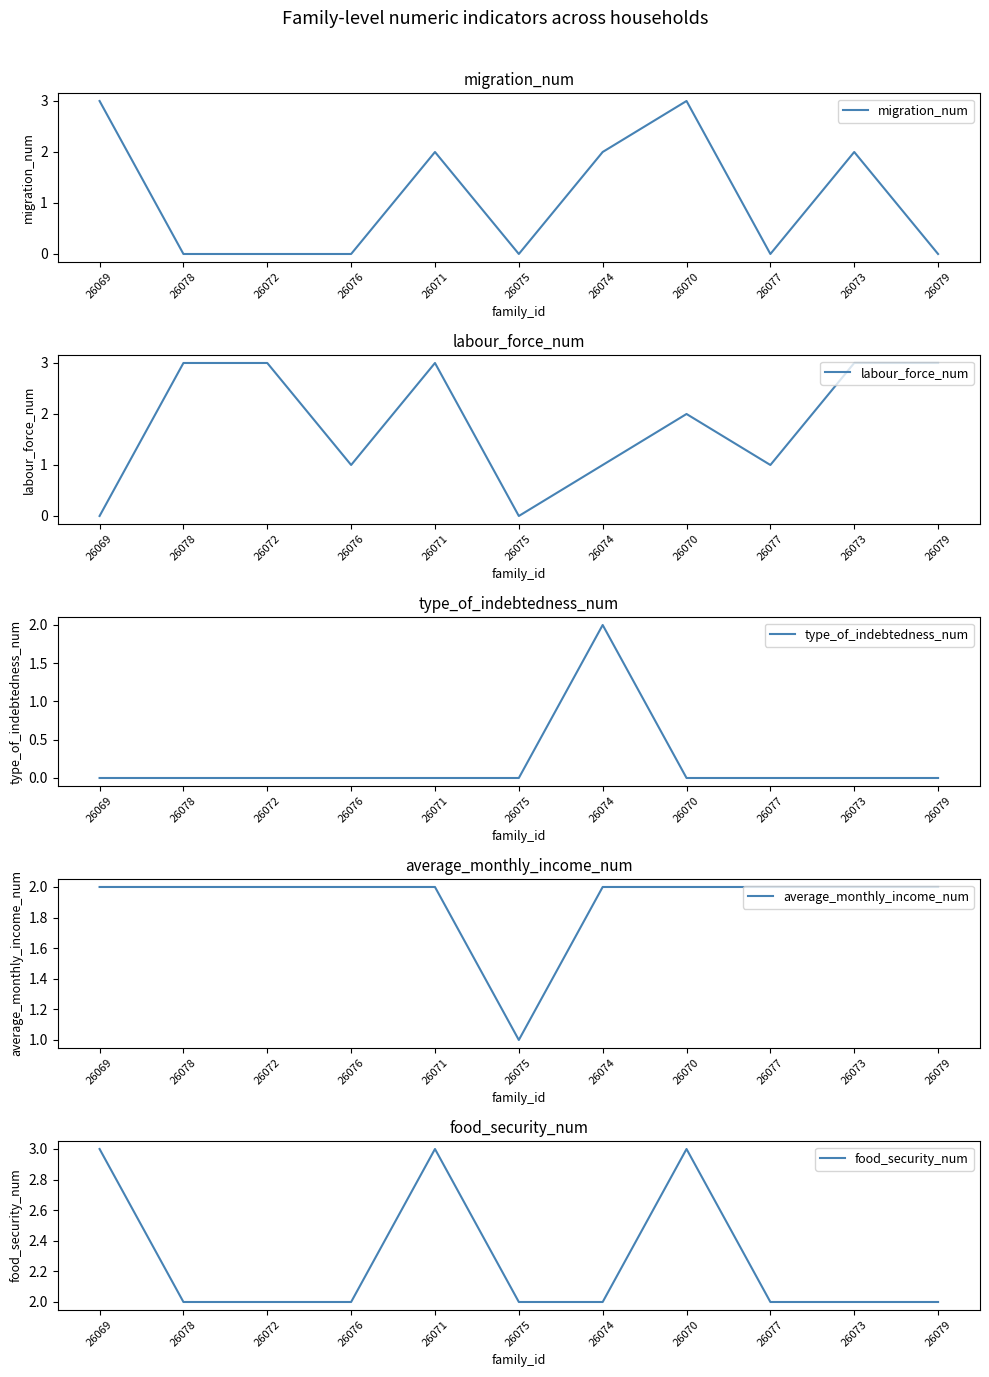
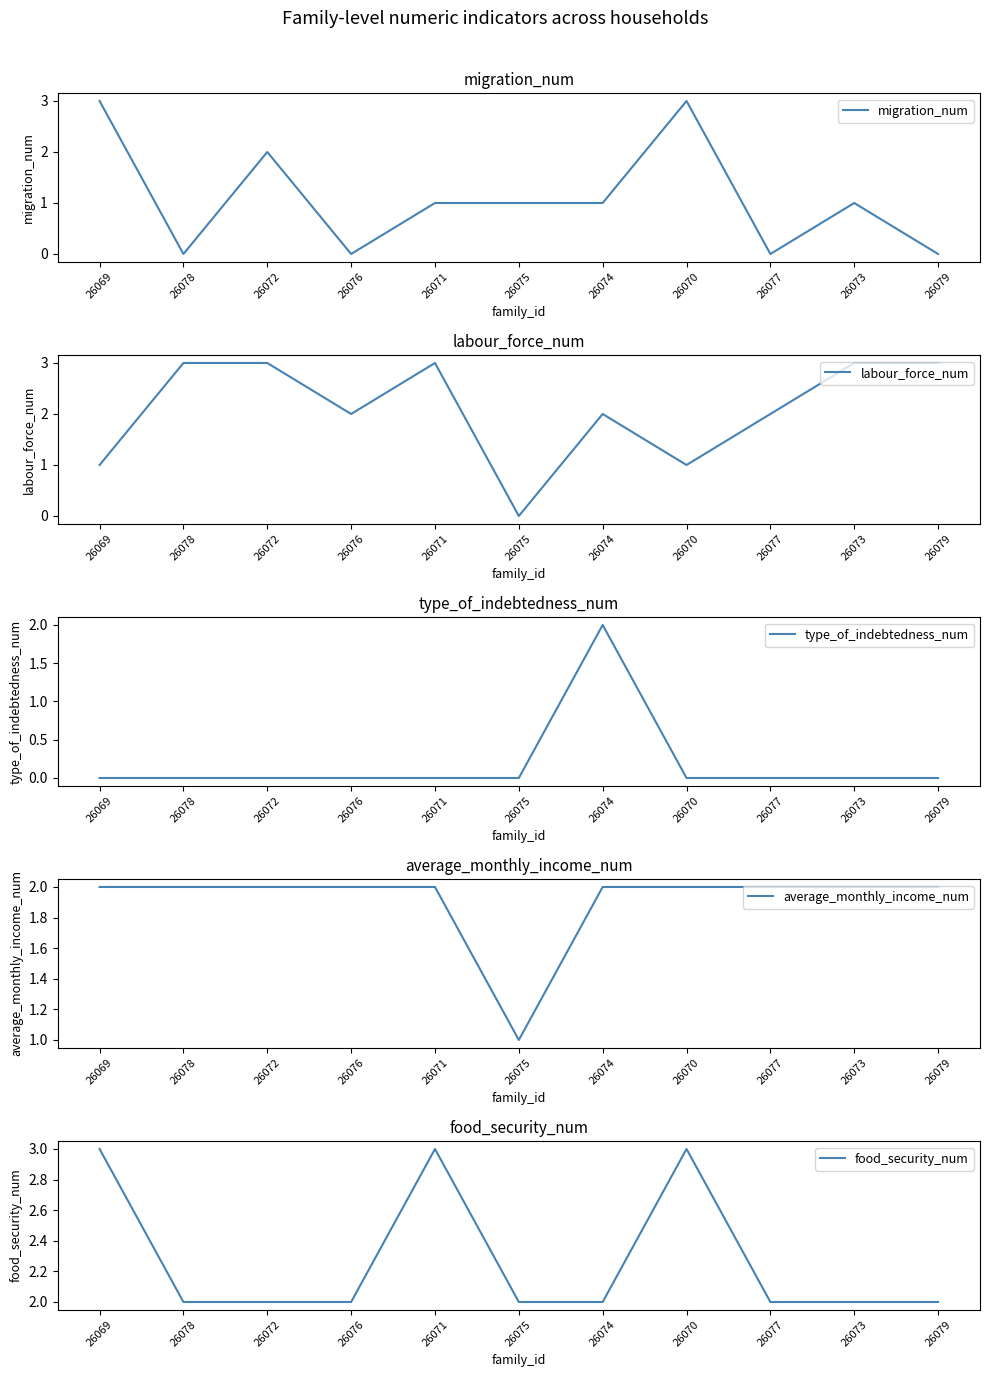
  {
    "migration_num": {
      "26069": 3,
      "26078": 0,
-     "26072": 0,
+     "26072": 2,
      "26076": 0,
-     "26071": 2,
-     "26075": 0,
-     "26074": 2,
+     "26071": 1,
+     "26075": 1,
+     "26074": 1,
      "26070": 3,
      "26077": 0,
-     "26073": 2,
+     "26073": 1,
      "26079": 0
    },
    "labour_force_num": {
-     "26069": 0,
+     "26069": 1,
      "26078": 3,
      "26072": 3,
-     "26076": 1,
+     "26076": 2,
      "26071": 3,
      "26075": 0,
-     "26074": 1,
-     "26070": 2,
-     "26077": 1
+     "26074": 2,
+     "26070": 1,
+     "26077": 2
    },
    "type_of_indebtedness_num": {
      "26069": 0.0,
      "26078": 0.0,
      "26072": 0.0,
      "26076": 0.0,
      "26071": 0.0,
      "26075": 0.0,
      "26074": 2.0,
      "26070": 0.0,
      "26077": 0.0,
      "26073": 0.0,
      "26079": 0.0
    },
    "average_monthly_income_num": {
      "26069": 2.00,
      "26078": 2.00,
      "26072": 2.00,
      "26076": 2.00,
      "26071": 2.00,
      "26075": 1.00,
      "26074": 2.00,
      "26070": 2.00
    },
    "food_security_num": {
      "26069": 3.00,
      "26078": 2.00,
      "26072": 2.00,
      "26076": 2.00,
      "26071": 3.00,
      "26075": 2.00,
      "26074": 2.00,
      "26070": 3.00,
      "26077": 2.00,
      "26073": 2.00,
      "26079": 2.00
    }
  }
